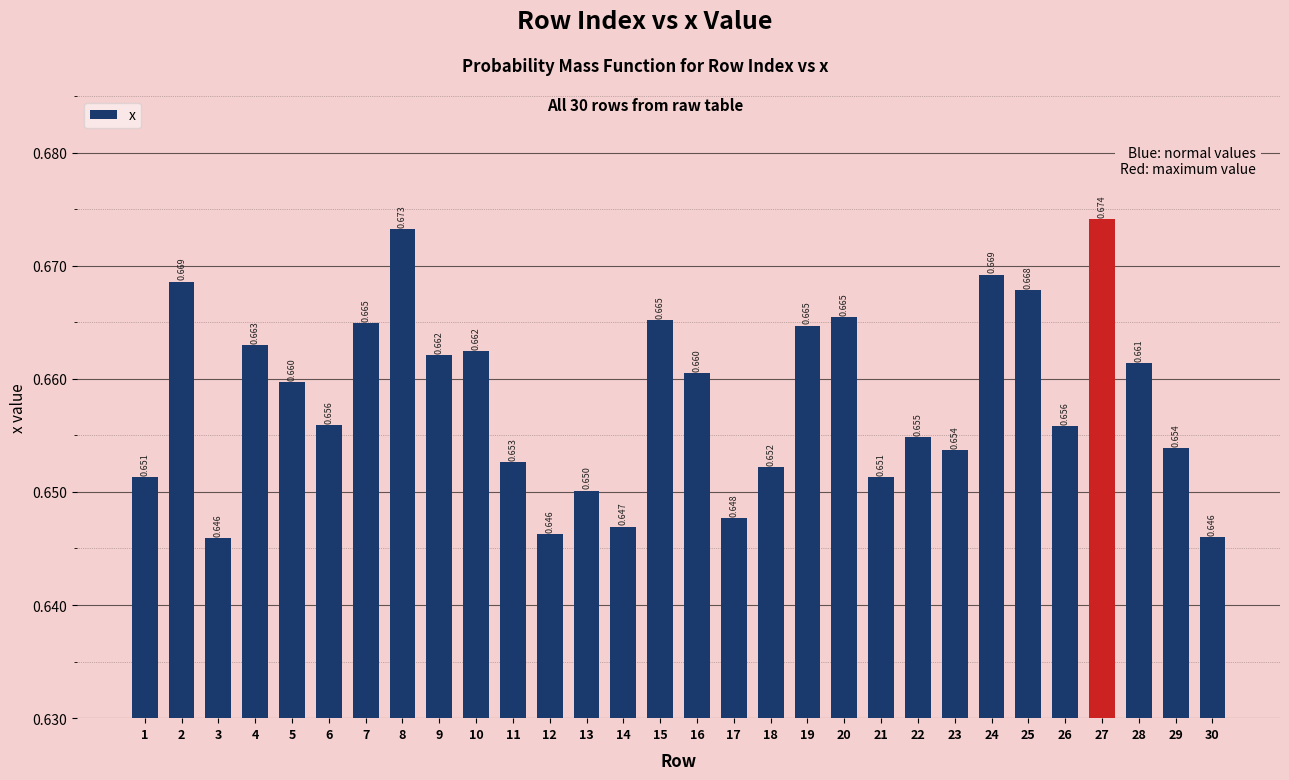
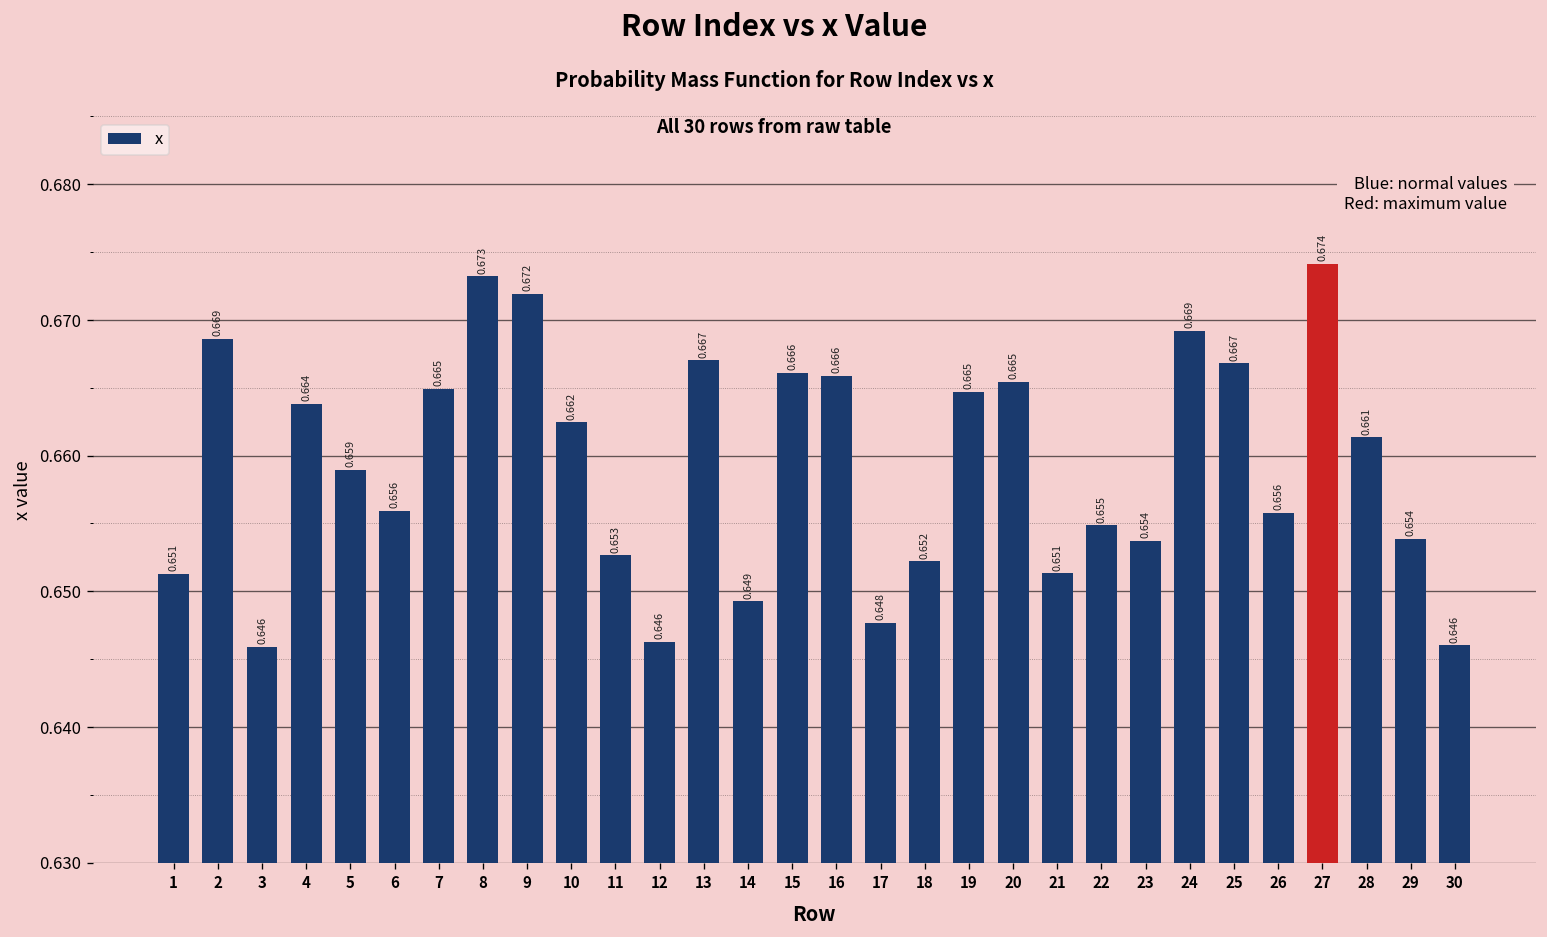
  {
    "1": 0.651,
    "2": 0.669,
    "3": 0.646,
-   "4": 0.663,
-   "5": 0.660,
+   "4": 0.664,
+   "5": 0.659,
    "6": 0.656,
    "7": 0.665,
    "8": 0.673,
-   "9": 0.662,
+   "9": 0.672,
    "10": 0.662,
    "11": 0.653,
    "12": 0.646,
-   "13": 0.650,
-   "14": 0.647,
-   "15": 0.665,
-   "16": 0.660,
+   "13": 0.667,
+   "14": 0.649,
+   "15": 0.666,
+   "16": 0.666,
    "17": 0.648,
    "18": 0.652,
    "19": 0.665,
    "20": 0.665,
    "21": 0.651,
    "22": 0.655,
    "23": 0.654,
    "24": 0.669,
-   "25": 0.668,
+   "25": 0.667,
    "26": 0.656,
    "27": 0.674,
    "28": 0.661,
    "29": 0.654,
    "30": 0.646
  }
